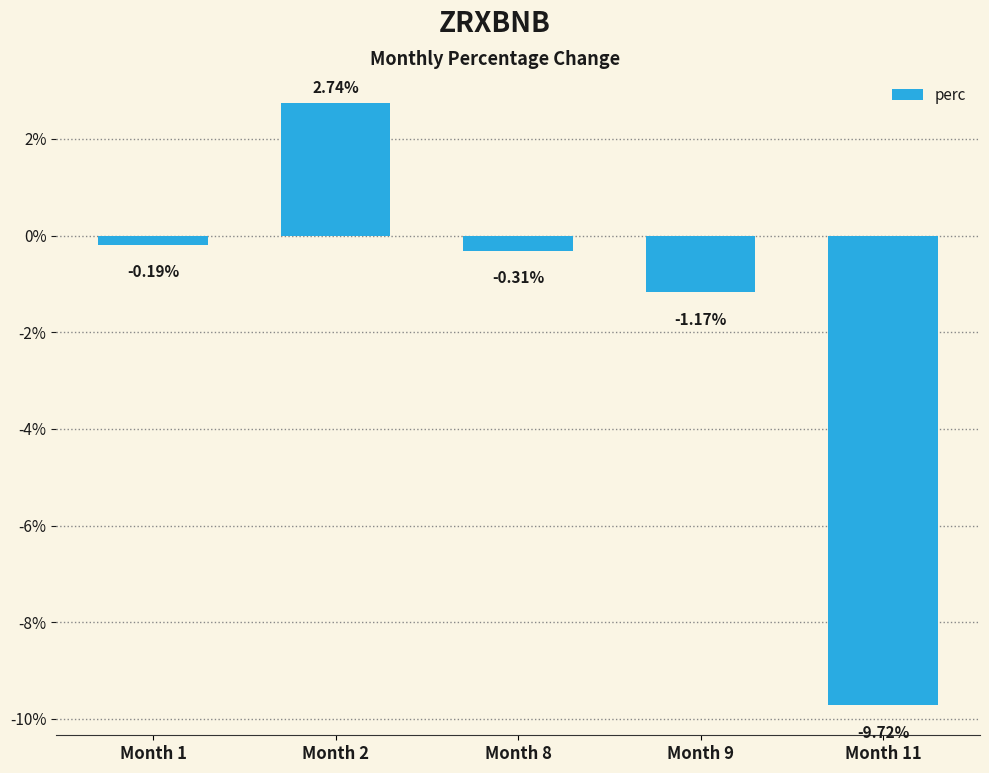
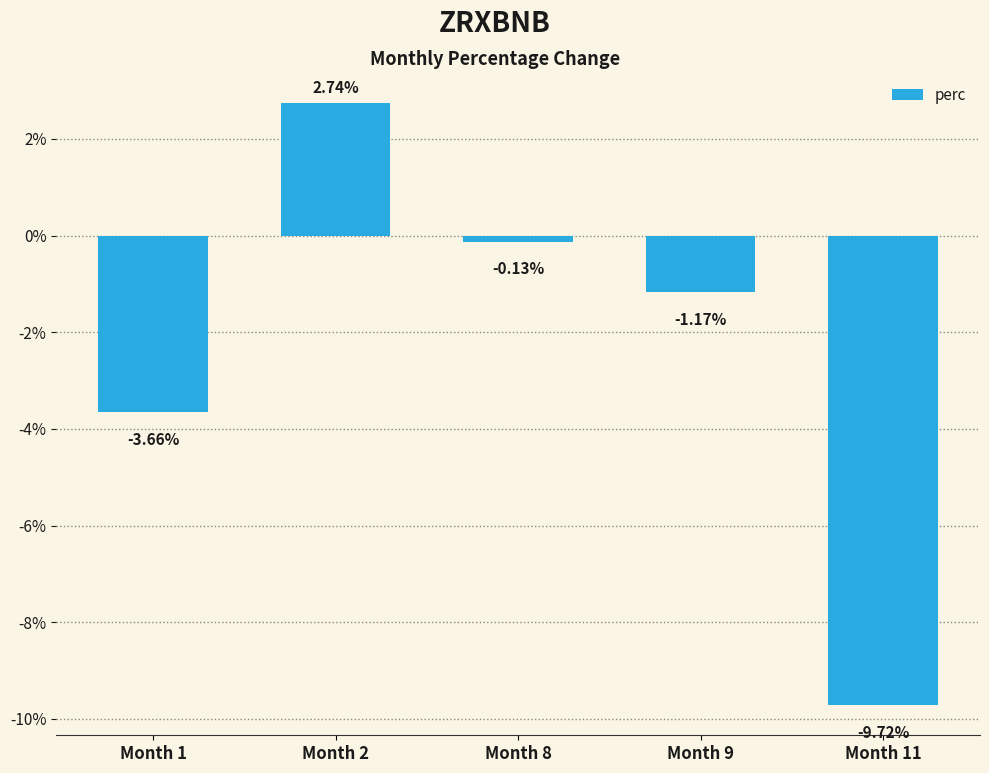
  {
-   "Month 1": "-0.19%",
+   "Month 1": "-3.66%",
    "Month 2": "2.74%",
-   "Month 8": "-0.31%",
+   "Month 8": "-0.13%",
    "Month 9": "-1.17%",
    "Month 11": "-9.72%"
  }
